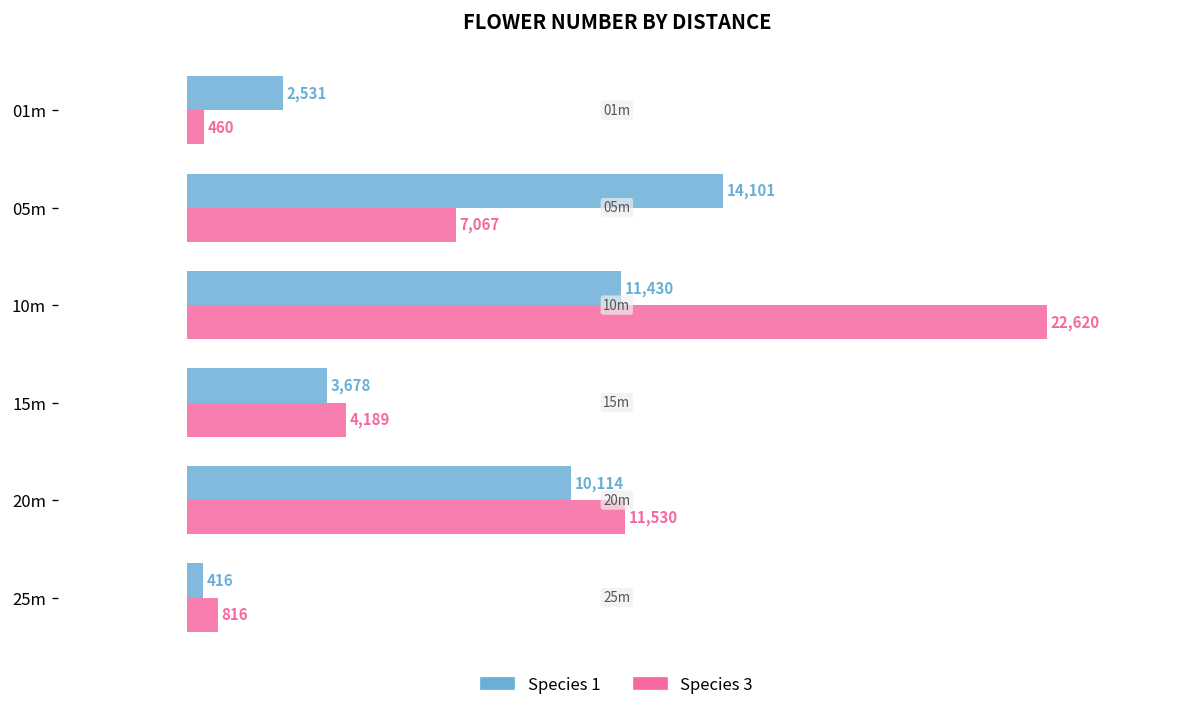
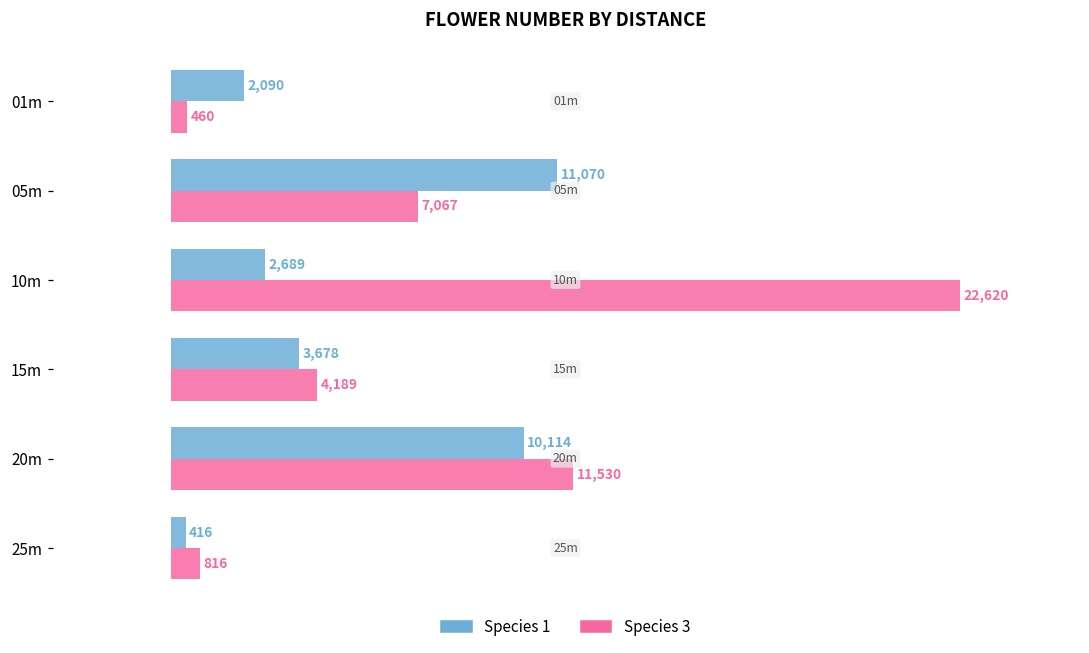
  {
    "Species 1": {
-     "01m": "2,531",
-     "05m": "14,101",
-     "10m": "11,430",
+     "01m": "2,090",
+     "05m": "11,070",
+     "10m": "2,689",
      "15m": "3,678",
      "20m": "10,114",
      "25m": "416"
    },
    "Species 3": {
      "01m": "460",
      "05m": "7,067",
      "10m": "22,620",
      "15m": "4,189",
      "20m": "11,530",
      "25m": "816"
    }
  }
